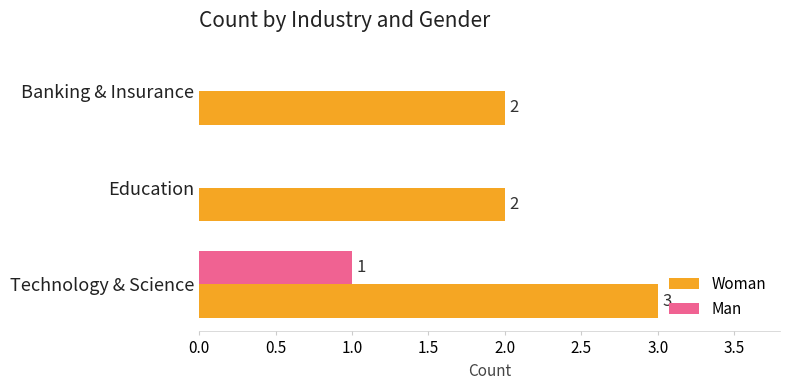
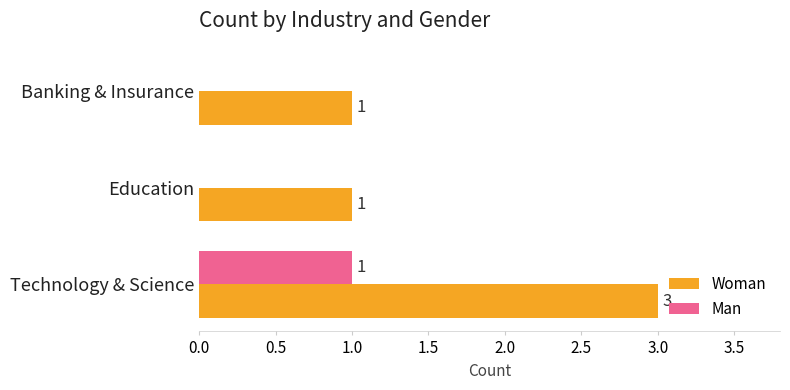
  {
    "Woman": {
-     "Banking & Insurance": 2,
-     "Education": 2,
+     "Banking & Insurance": 1,
+     "Education": 1,
      "Technology & Science": 3
    },
    "Man": {
      "Technology & Science": 1
    }
  }
